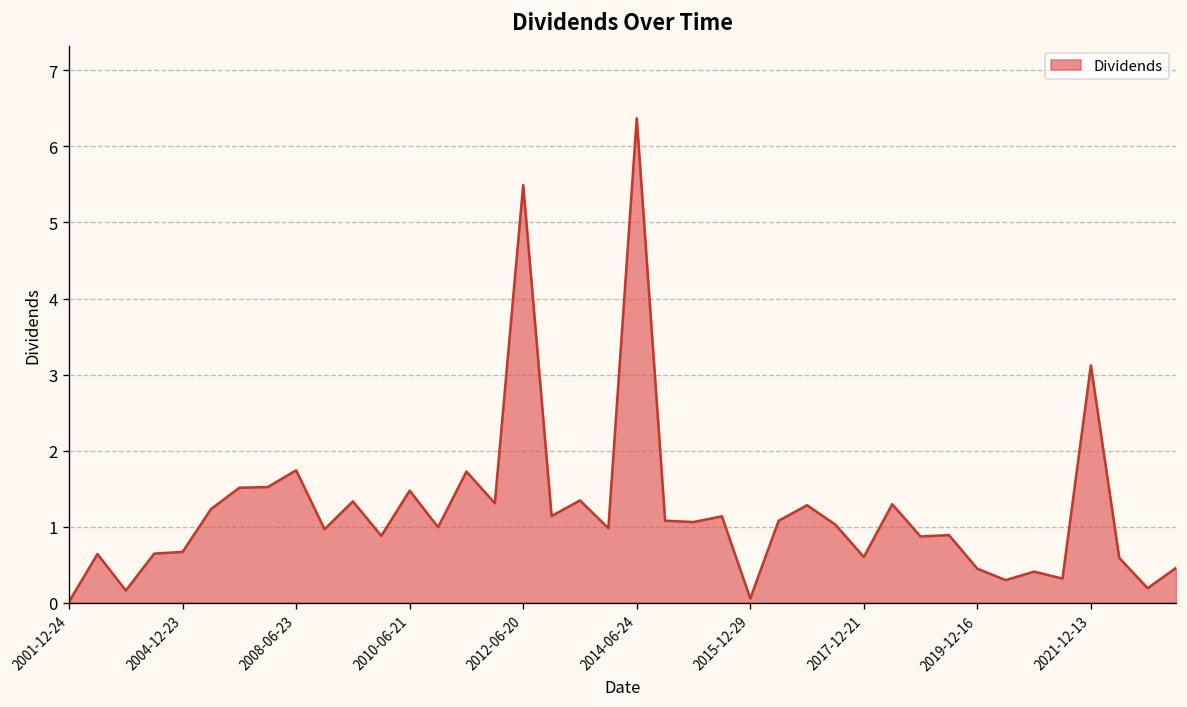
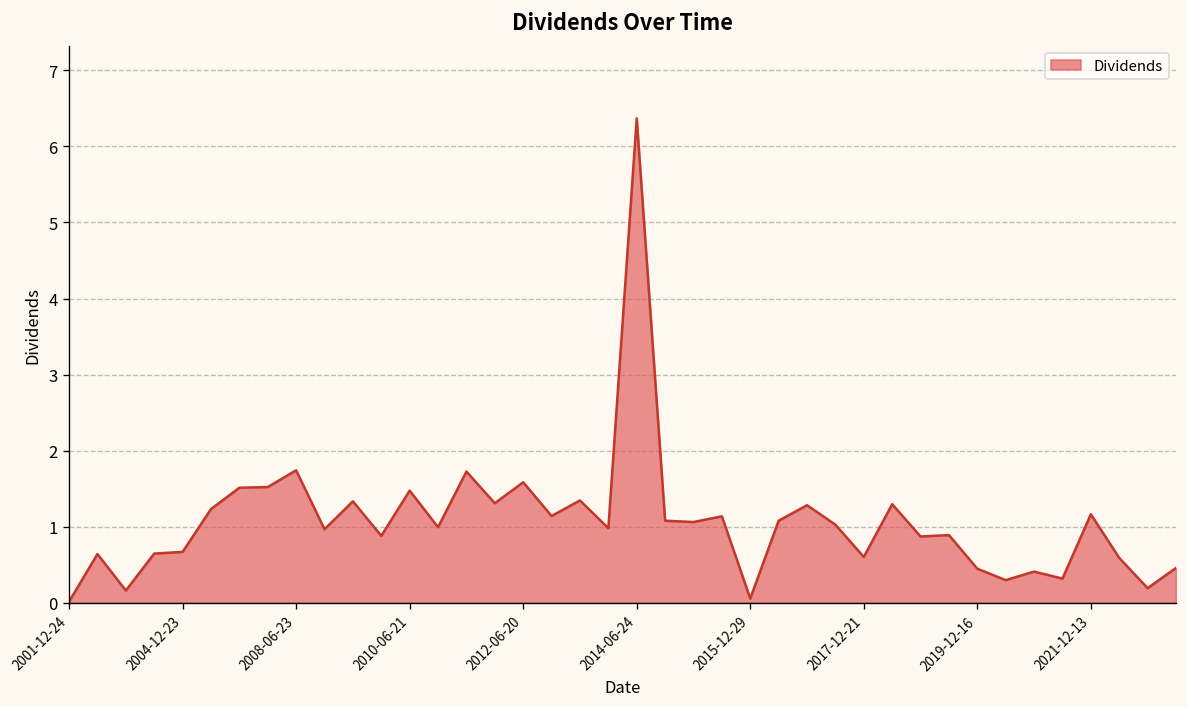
  {
    "2001-12-24": 0.0,
    "2004-12-23": 0.7,
    "2008-06-23": 1.7,
    "2010-06-21": 1.5,
-   "2012-06-20": 5.5,
+   "2012-06-20": 1.6,
    "2014-06-24": 6.4,
    "2015-12-29": 0.1,
    "2017-12-21": 0.6,
    "2019-12-16": 0.4,
-   "2021-12-13": 3.1
+   "2021-12-13": 1.2
  }
